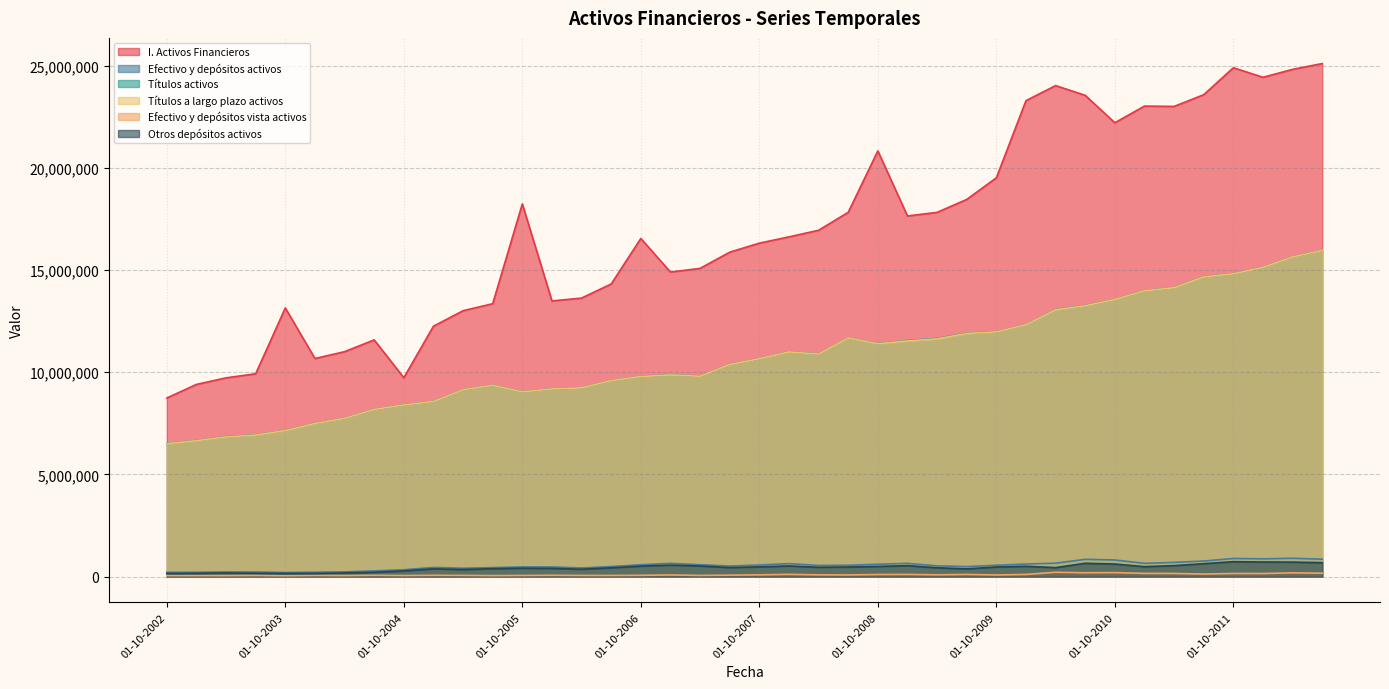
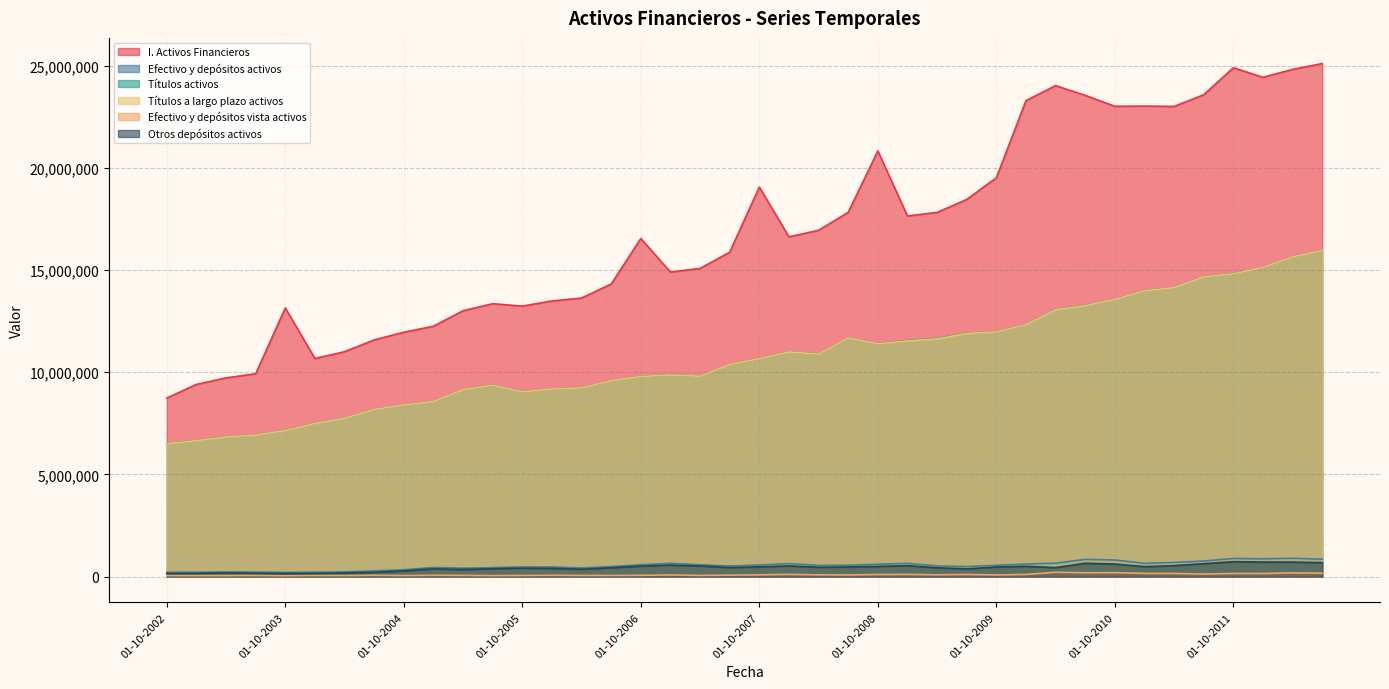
  {
    "I. Activos Financieros": {
      "01-10-2002": "8,700,000",
      "01-10-2003": "13,100,000",
-     "01-10-2004": "9,700,000",
-     "01-10-2005": "18,200,000",
+     "01-10-2004": "12,000,000",
+     "01-10-2005": "13,200,000",
      "01-10-2006": "16,500,000",
-     "01-10-2007": "16,300,000",
+     "01-10-2007": "19,100,000",
      "01-10-2008": "20,800,000",
      "01-10-2009": "19,500,000",
-     "01-10-2010": "22,200,000",
+     "01-10-2010": "23,000,000",
      "01-10-2011": "24,900,000"
    },
    "Otros depósitos activos": {
      "01-10-2010": "600,000",
      "01-10-2011": "700,000"
    }
  }
